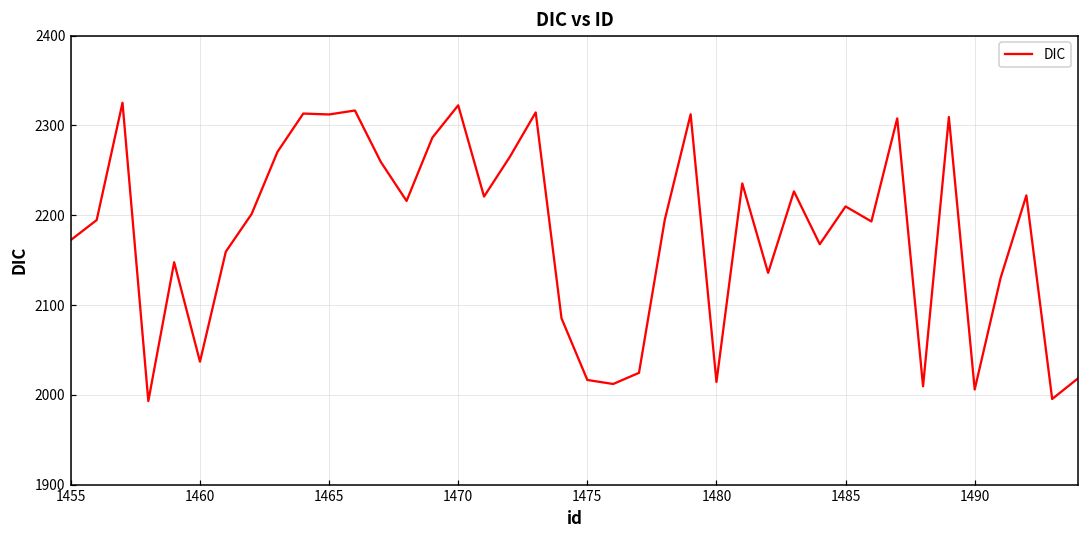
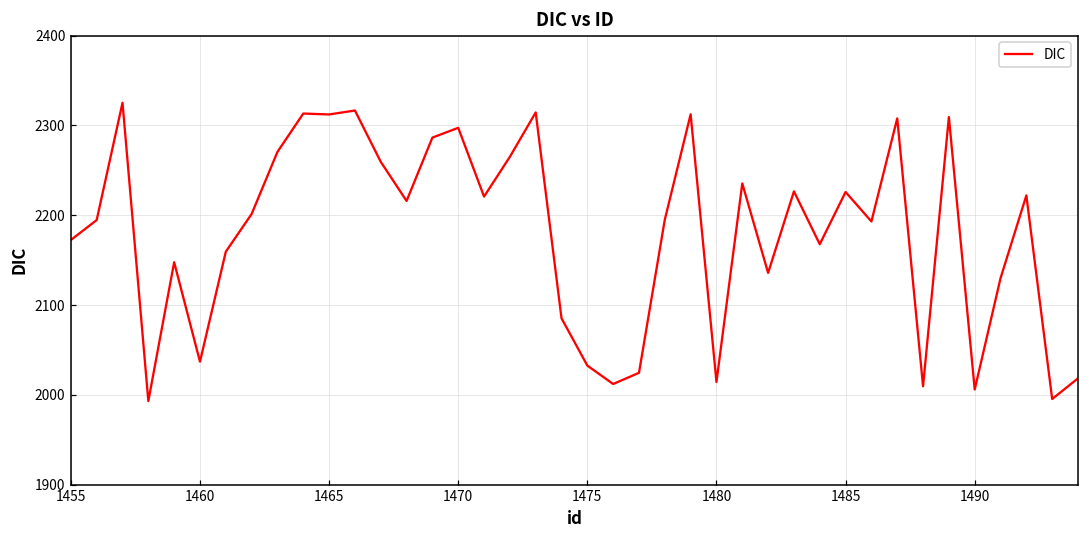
  {
    "1455": 2170,
    "1460": 2040,
    "1465": 2310,
-   "1470": 2320,
-   "1475": 2020,
+   "1470": 2300,
+   "1475": 2030,
    "1480": 2010,
-   "1485": 2210,
+   "1485": 2230,
    "1490": 2010
  }
